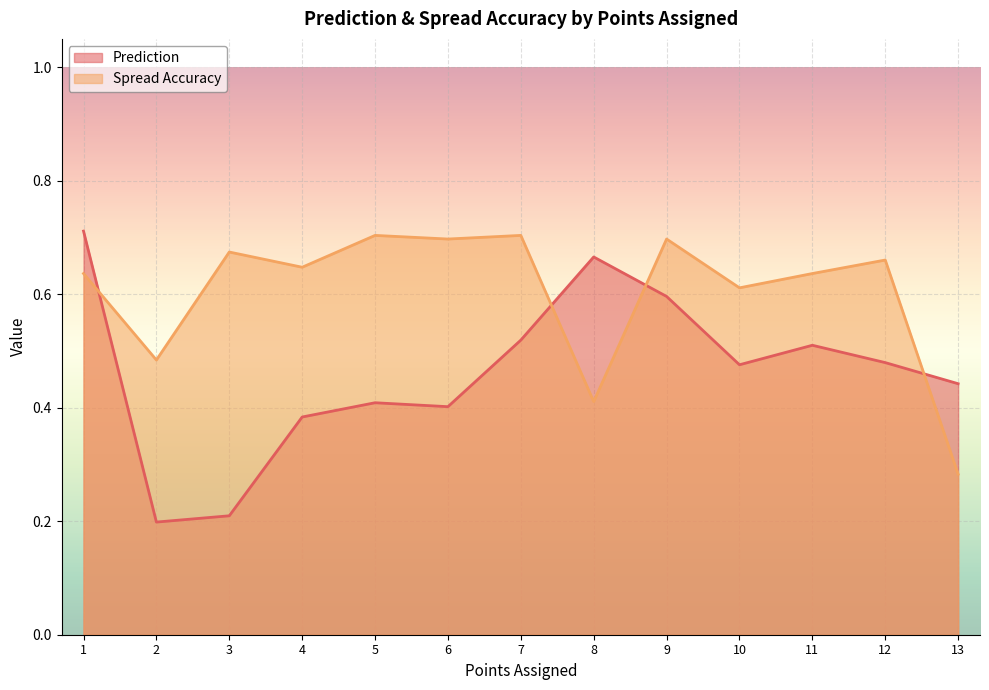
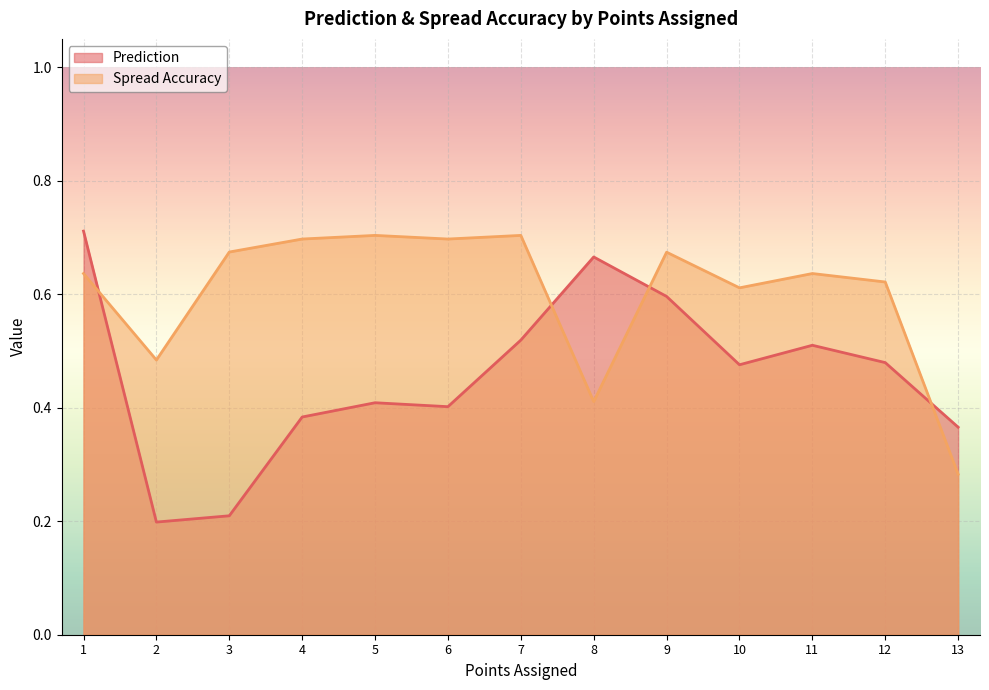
  {
    "Prediction": {
      "1": 0.71,
      "2": 0.20,
      "3": 0.21,
      "4": 0.38,
      "5": 0.41,
      "6": 0.40,
      "7": 0.52,
      "8": 0.67,
      "9": 0.60,
      "10": 0.48,
      "11": 0.51,
      "12": 0.48,
-     "13": 0.44
+     "13": 0.37
    },
    "Spread Accuracy": {
      "1": 0.64,
      "2": 0.48,
      "3": 0.67,
-     "4": 0.65,
+     "4": 0.70,
      "5": 0.70,
      "6": 0.70,
      "7": 0.70,
      "8": 0.41,
-     "9": 0.70,
+     "9": 0.67,
      "10": 0.61,
      "11": 0.64,
-     "12": 0.66,
+     "12": 0.62,
      "13": 0.28
    }
  }
